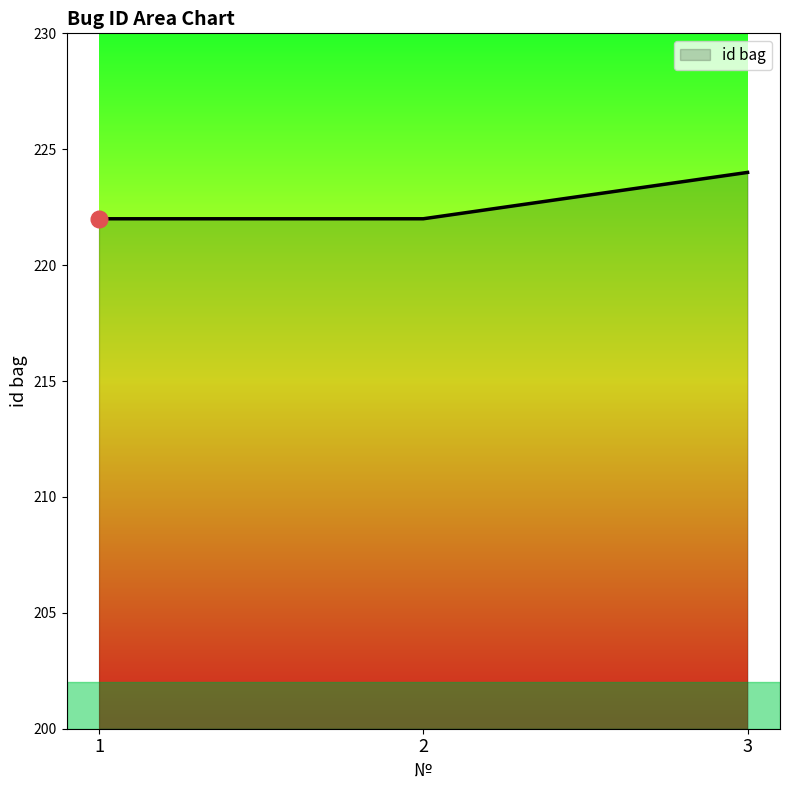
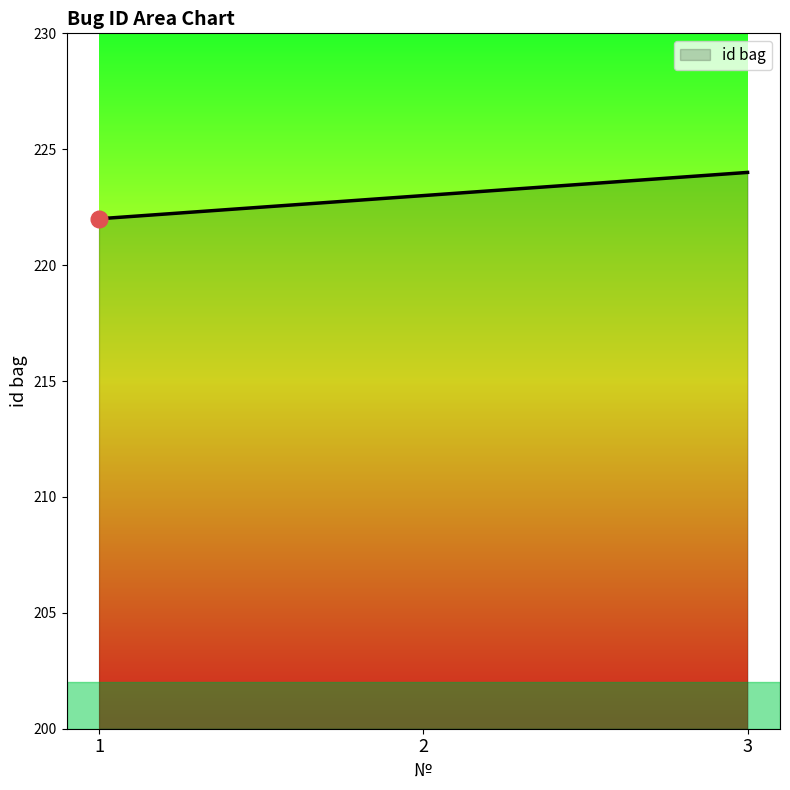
  {
    "id bag": {
-     "2": 222,
+     "2": 223,
      "3": 224
    }
  }
